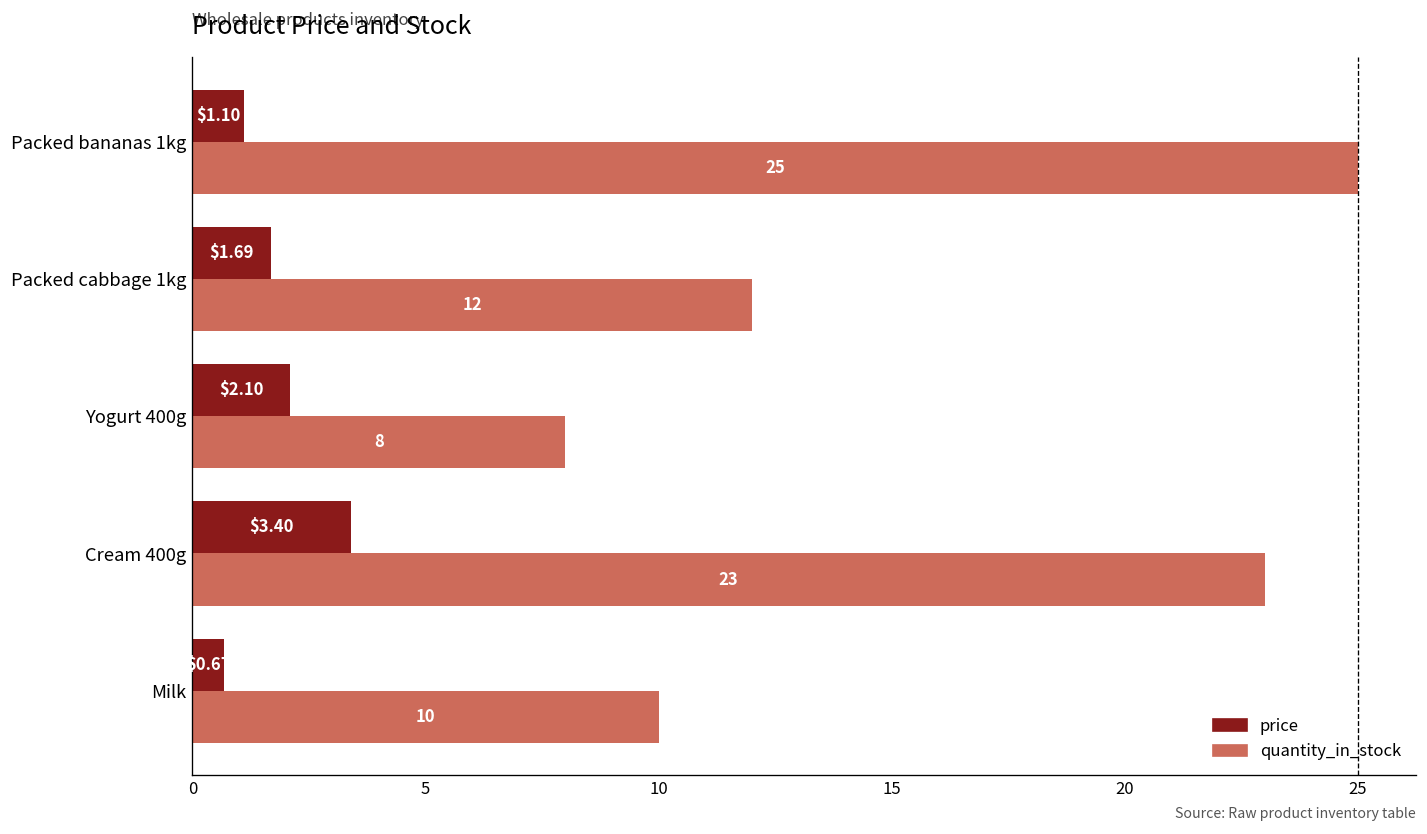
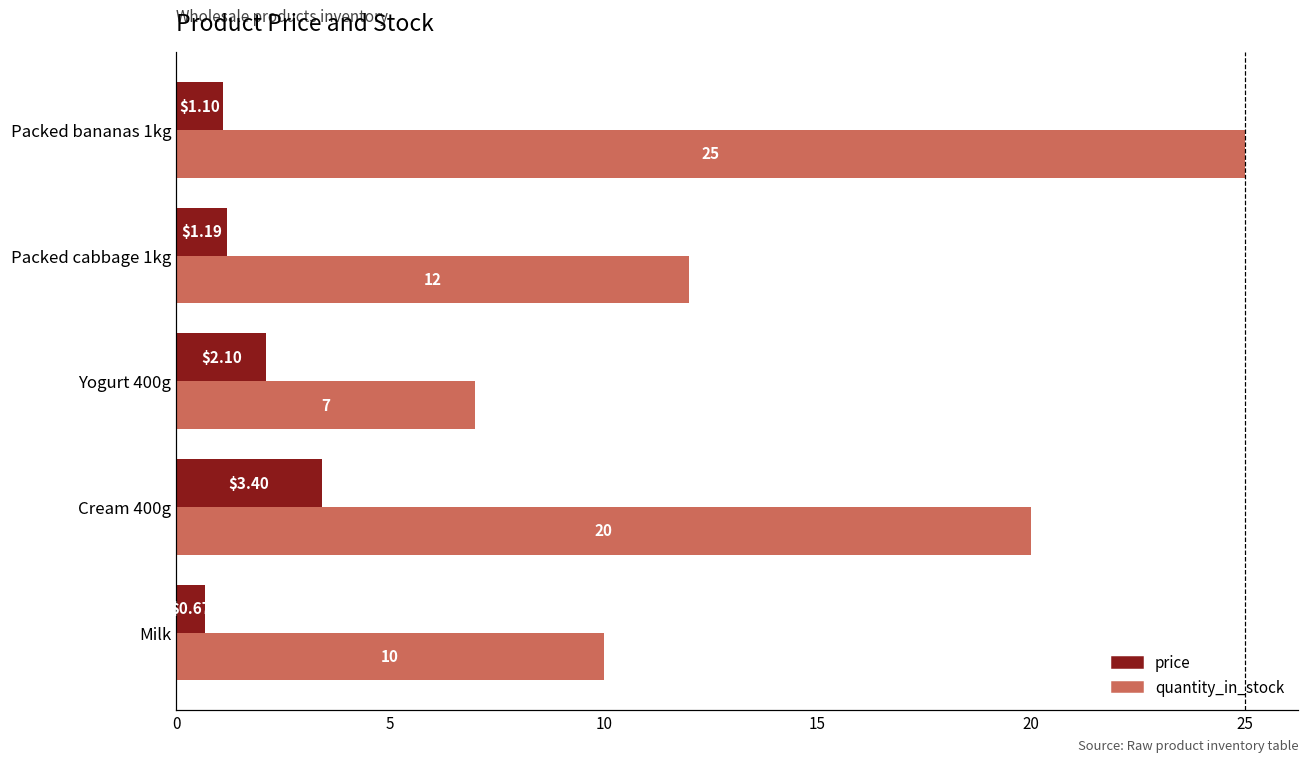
  {
    "price": {
      "Packed bananas 1kg": "$1.10",
-     "Packed cabbage 1kg": "$1.69",
+     "Packed cabbage 1kg": "$1.19",
      "Yogurt 400g": "$2.10",
      "Cream 400g": "$3.40",
      "Milk": "$0.67"
    },
    "quantity_in_stock": {
      "Packed bananas 1kg": "25",
      "Packed cabbage 1kg": "12",
-     "Yogurt 400g": "8",
-     "Cream 400g": "23",
+     "Yogurt 400g": "7",
+     "Cream 400g": "20",
      "Milk": "10"
    }
  }
